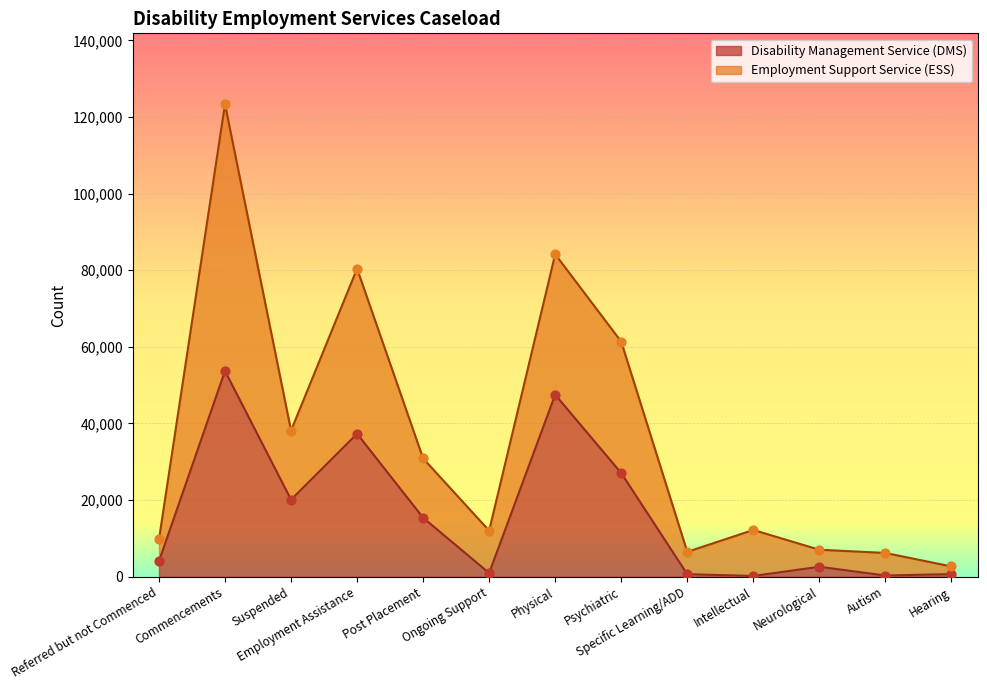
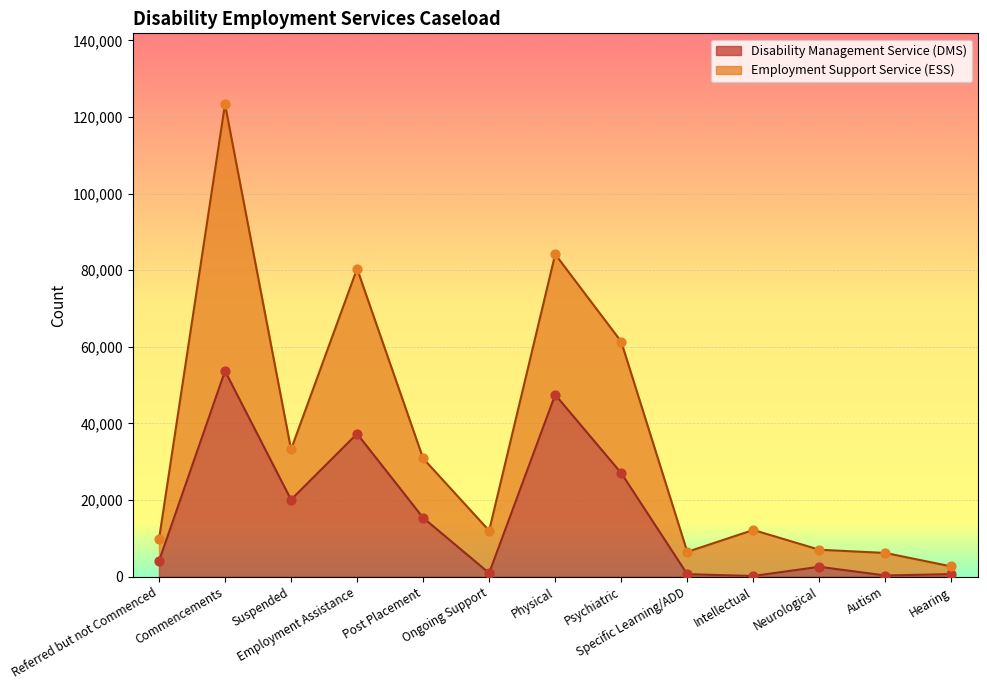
  {
    "Disability Management Service (DMS)": {
      "Referred but not Commenced": "4,000",
      "Commencements": "54,000",
      "Suspended": "20,000",
      "Employment Assistance": "37,000",
      "Post Placement": "15,000",
      "Ongoing Support": "1,000",
      "Physical": "48,000",
      "Psychiatric": "27,000",
      "Specific Learning/ADD": "1,000",
      "Intellectual": "0",
      "Neurological": "3,000",
      "Autism": "0",
      "Hearing": "1,000"
    },
    "Employment Support Service (ESS)": {
      "Referred but not Commenced": "6,000",
      "Commencements": "70,000",
-     "Suspended": "18,000",
+     "Suspended": "13,000",
      "Employment Assistance": "43,000",
      "Post Placement": "15,000",
      "Ongoing Support": "11,000",
      "Physical": "37,000",
      "Psychiatric": "34,000",
      "Specific Learning/ADD": "6,000",
      "Intellectual": "12,000",
      "Neurological": "4,000",
      "Autism": "6,000",
      "Hearing": "2,000"
    }
  }
